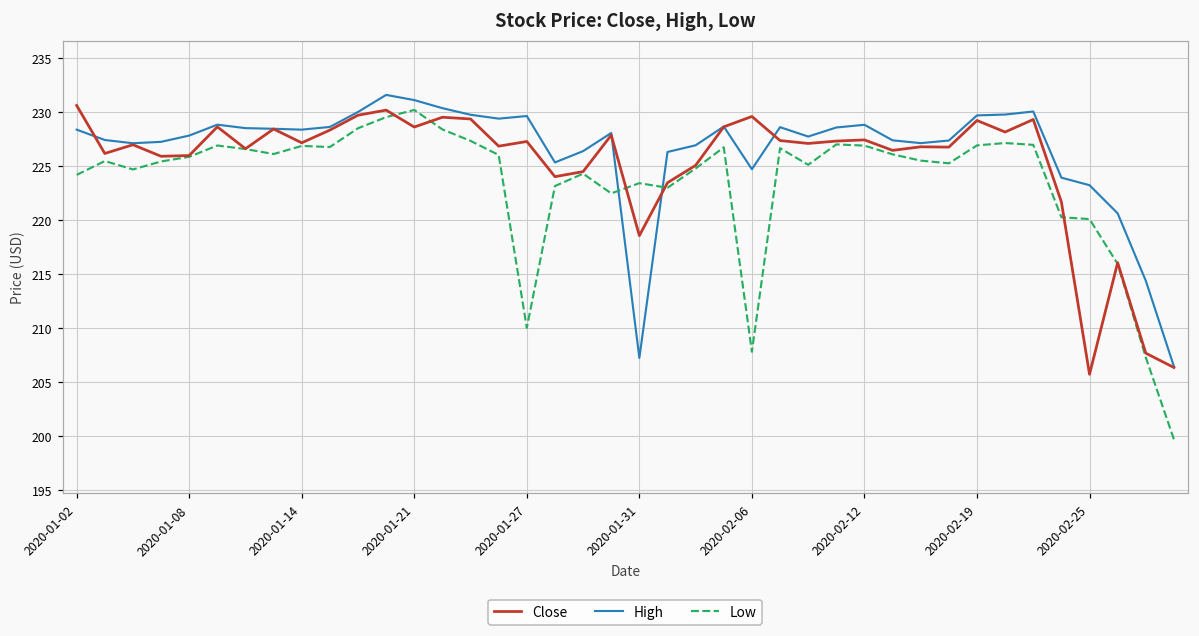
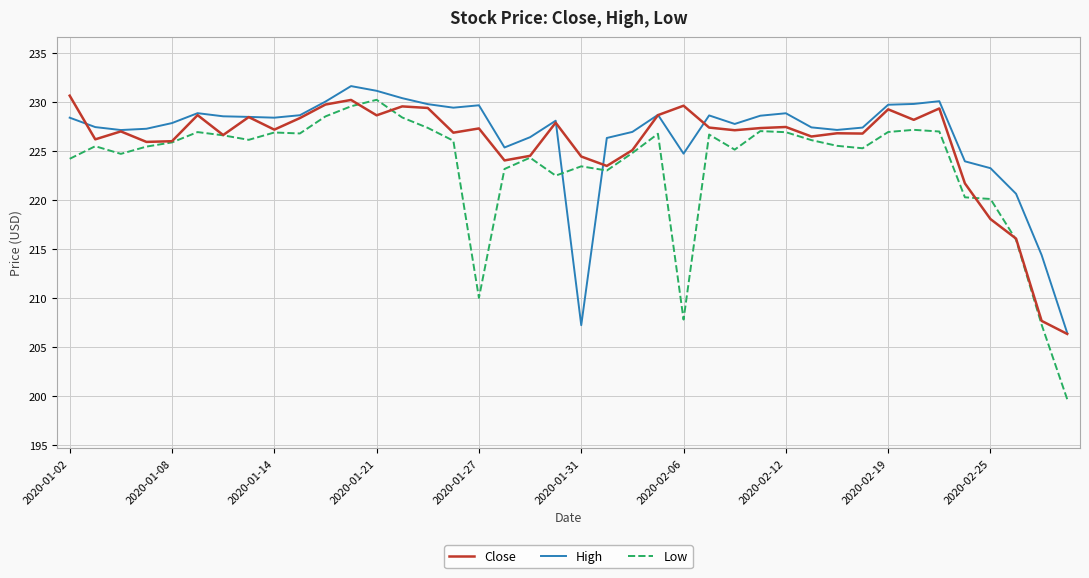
  {
    "Close": {
      "2020-01-02": 231,
      "2020-01-14": 227,
      "2020-01-21": 229,
      "2020-01-27": 227,
-     "2020-01-31": 219,
+     "2020-01-31": 224,
      "2020-02-06": 230,
      "2020-02-12": 227,
      "2020-02-19": 229,
-     "2020-02-25": 206
+     "2020-02-25": 218
    },
    "High": {
      "2020-01-02": 228,
      "2020-01-08": 228,
      "2020-01-14": 228,
      "2020-01-21": 231,
      "2020-01-27": 230,
      "2020-01-31": 207,
      "2020-02-06": 225,
      "2020-02-12": 229,
      "2020-02-19": 230,
      "2020-02-25": 223
    },
    "Low": {
      "2020-01-02": 224,
      "2020-01-14": 227,
      "2020-01-21": 230,
      "2020-01-27": 210,
      "2020-01-31": 223,
      "2020-02-06": 208,
      "2020-02-12": 227,
      "2020-02-19": 227,
      "2020-02-25": 220
    }
  }
